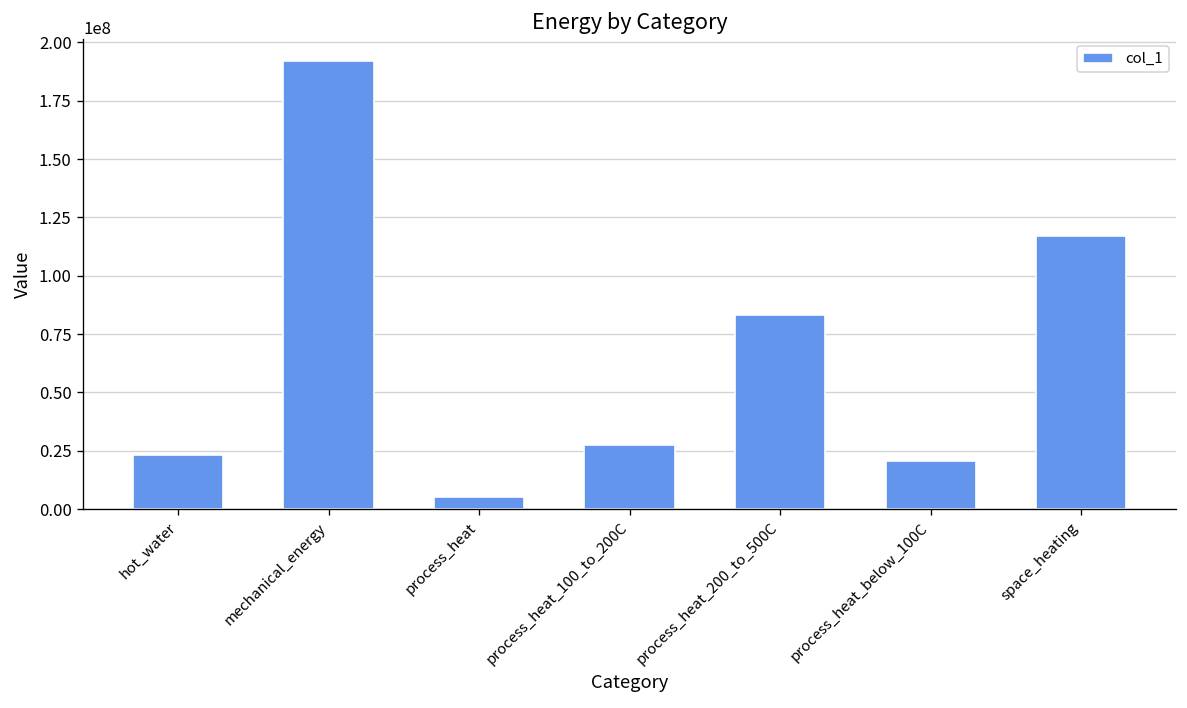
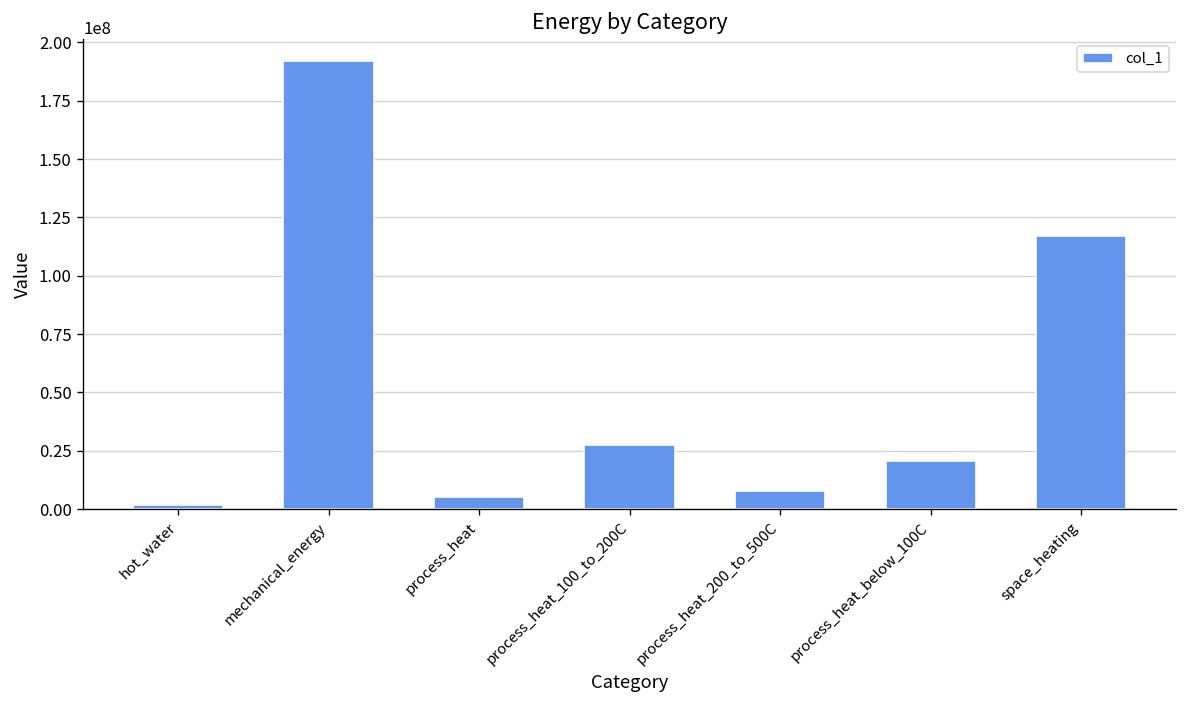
  {
-   "hot_water": 23000000,
+   "hot_water": 2000000,
    "mechanical_energy": 192000000,
    "process_heat": 5000000,
    "process_heat_100_to_200C": 27000000,
-   "process_heat_200_to_500C": 83000000,
+   "process_heat_200_to_500C": 8000000,
    "process_heat_below_100C": 21000000,
    "space_heating": 117000000
  }
